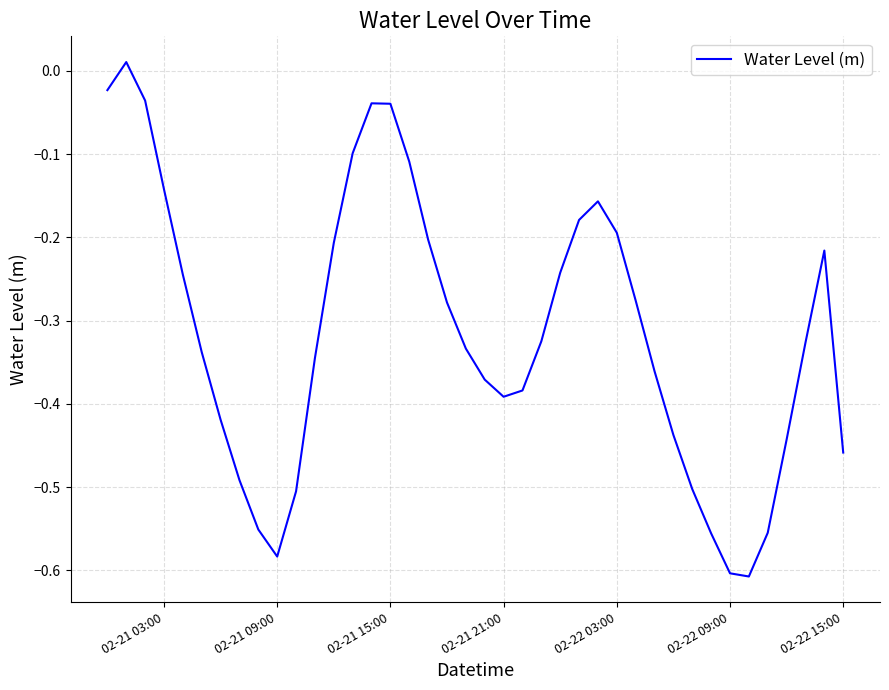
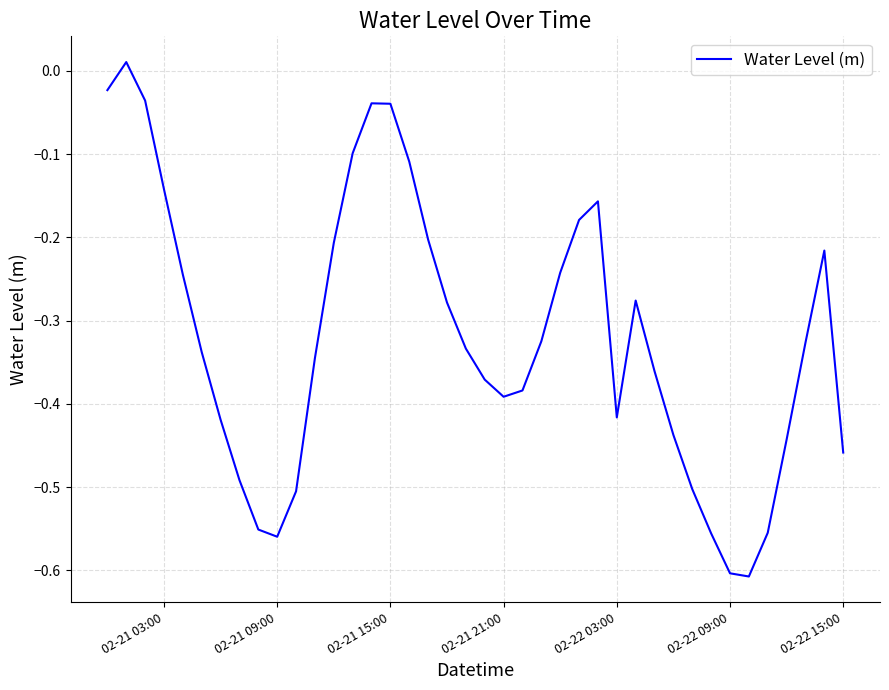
  {
    "02-21 03:00": -0.14,
-   "02-21 09:00": -0.58,
+   "02-21 09:00": -0.56,
    "02-21 15:00": -0.04,
    "02-21 21:00": -0.39,
-   "02-22 03:00": -0.19,
+   "02-22 03:00": -0.42,
    "02-22 09:00": -0.60,
    "02-22 15:00": -0.46
  }
